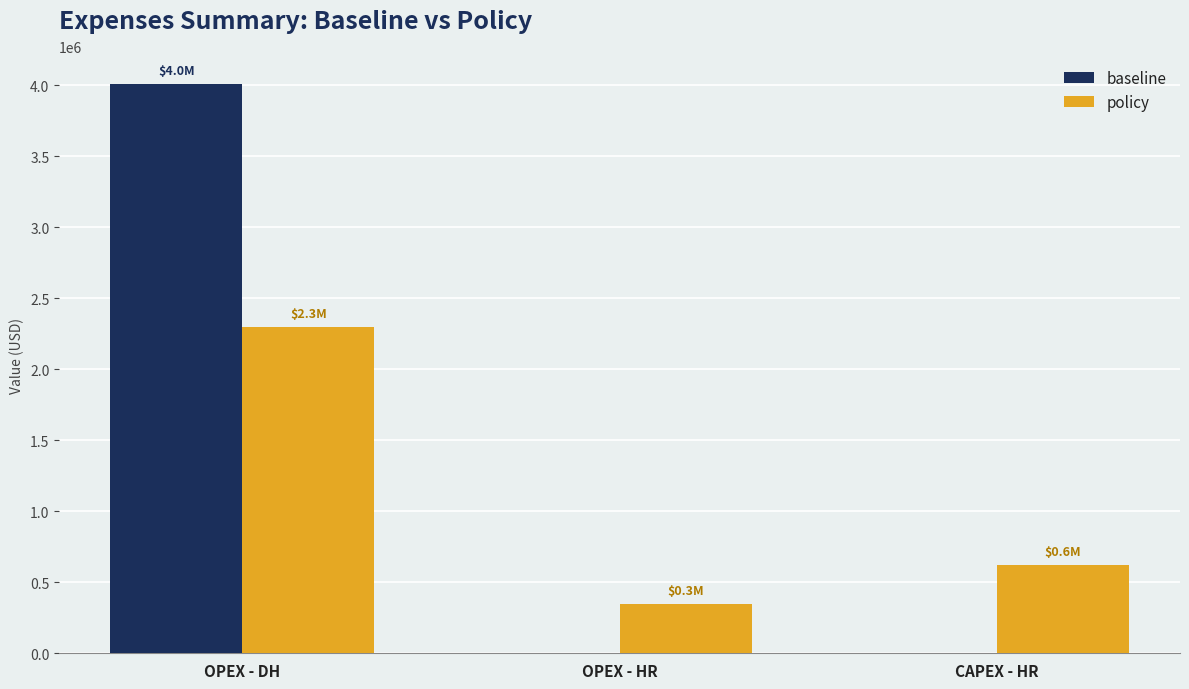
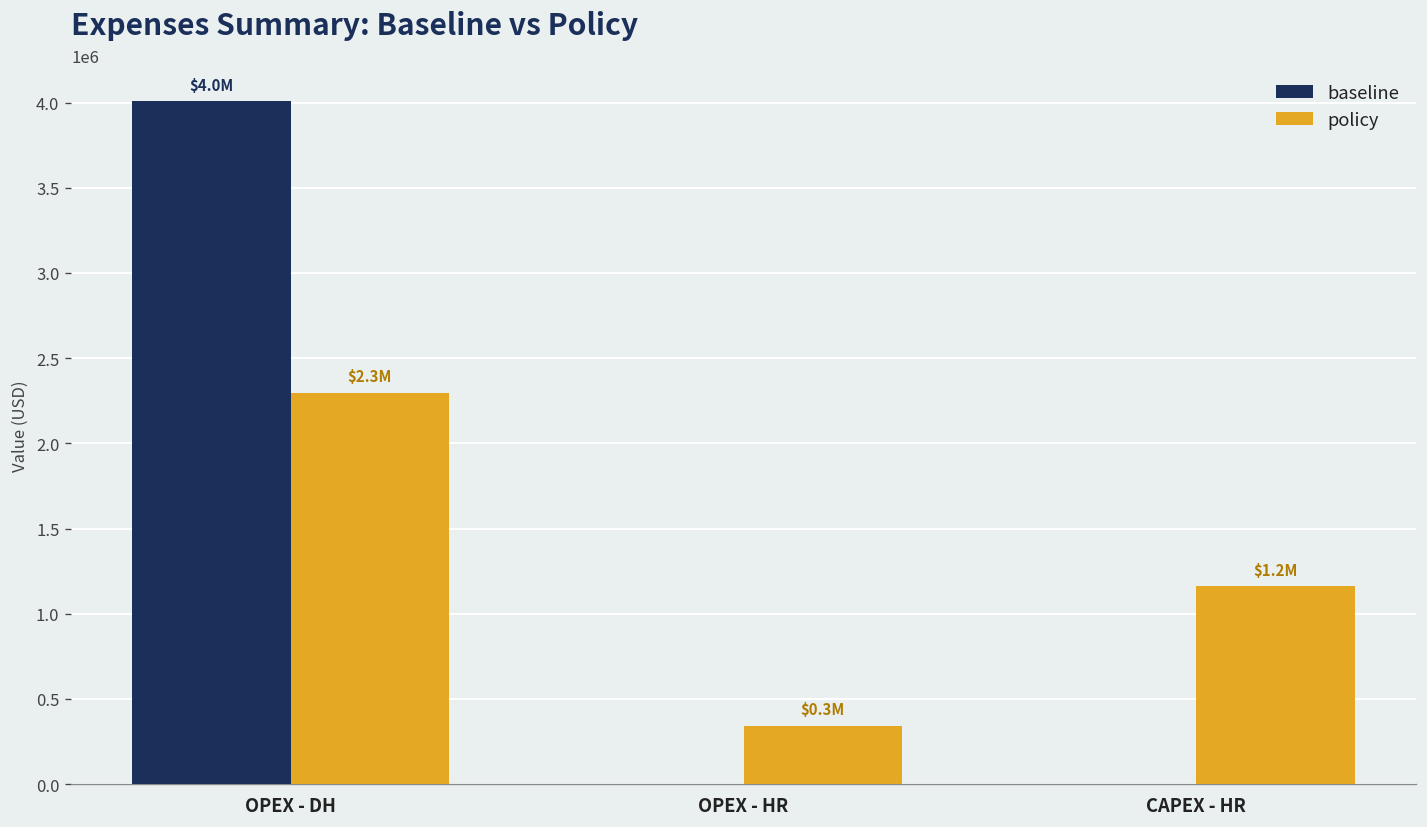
  {
    "baseline": {
      "OPEX - DH": "$4.0M"
    },
    "policy": {
      "OPEX - DH": "$2.3M",
      "OPEX - HR": "$0.3M",
-     "CAPEX - HR": "$0.6M"
+     "CAPEX - HR": "$1.2M"
    }
  }
